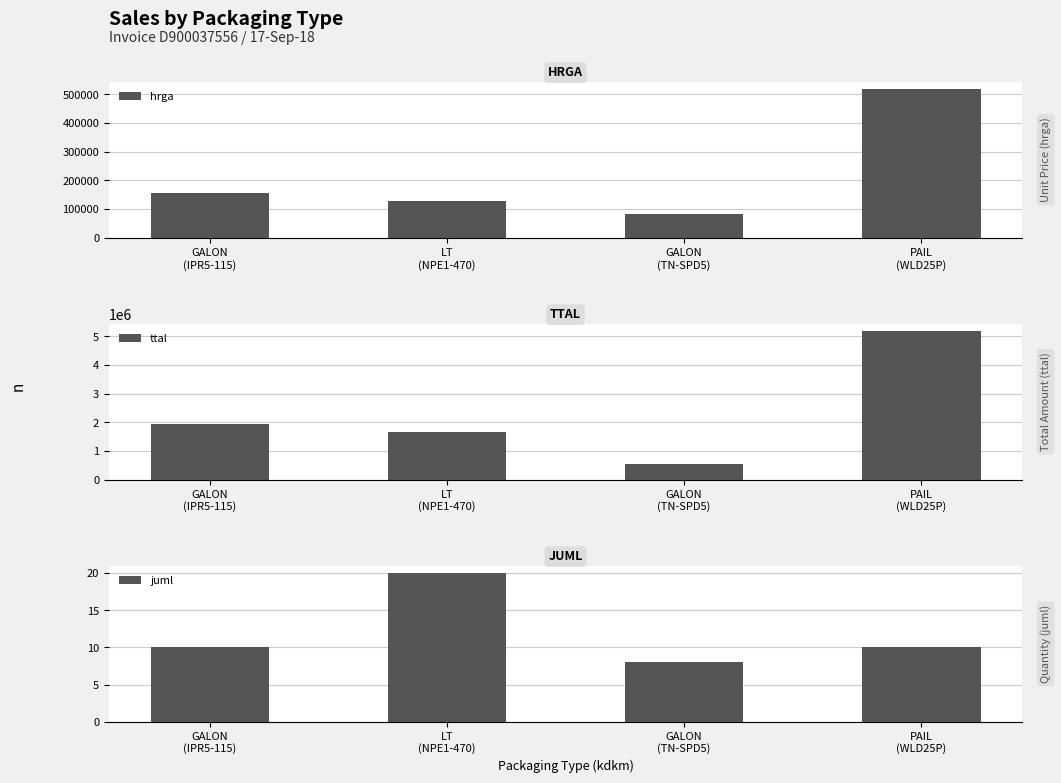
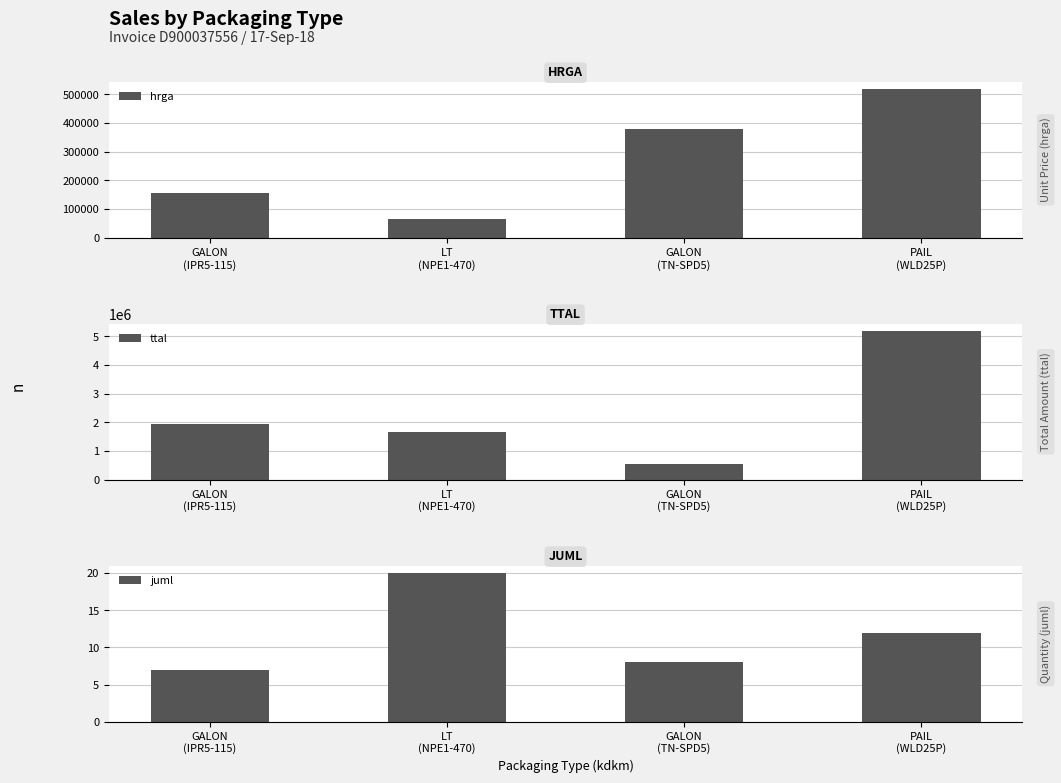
  {
    "HRGA": {
      "GALON (IPR5-115)": 160000,
-     "LT (NPE1-470)": 130000,
-     "GALON (TN-SPD5)": 80000,
+     "LT (NPE1-470)": 70000,
+     "GALON (TN-SPD5)": 380000,
      "PAIL (WLD25P)": 520000
    },
    "TTAL": {
      "GALON (IPR5-115)": 1900000,
      "LT (NPE1-470)": 1700000,
      "GALON (TN-SPD5)": 500000,
      "PAIL (WLD25P)": 5200000
    },
    "JUML": {
-     "GALON (IPR5-115)": 10,
+     "GALON (IPR5-115)": 7,
      "LT (NPE1-470)": 20,
      "GALON (TN-SPD5)": 8,
-     "PAIL (WLD25P)": 10
+     "PAIL (WLD25P)": 12
    }
  }
